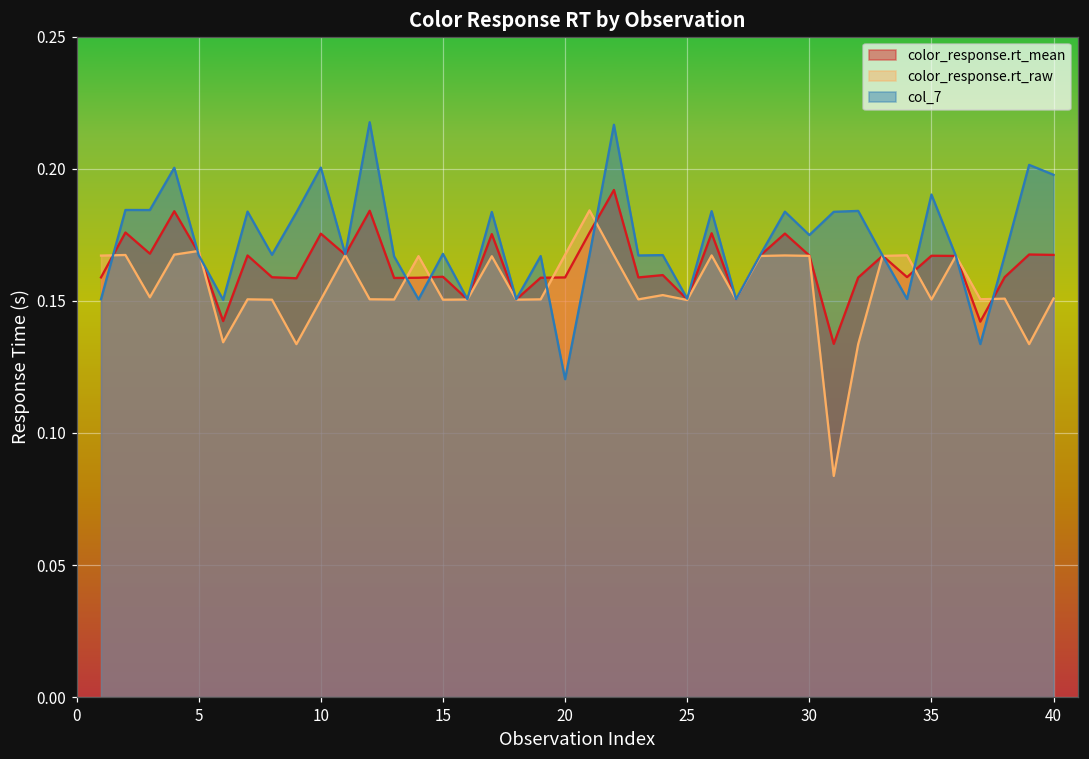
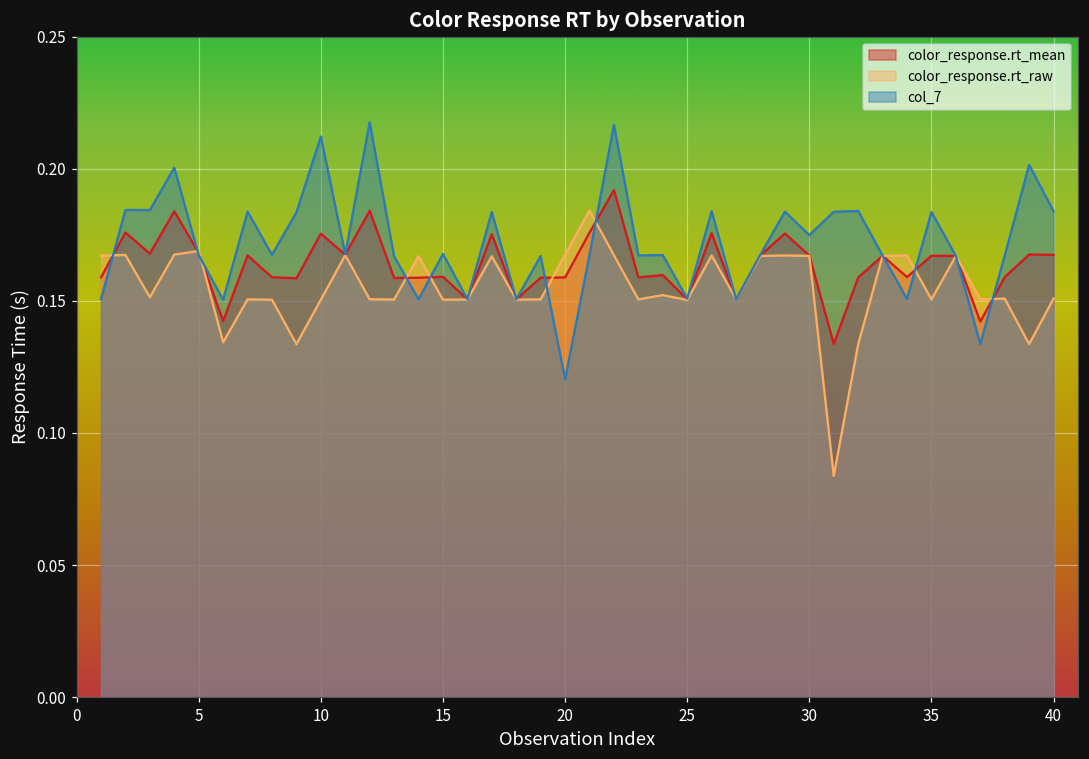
  {
    "color_response.rt_mean": {
      "10": 0.175,
      "15": 0.159,
      "20": 0.159,
      "35": 0.167,
      "40": 0.167
    },
    "color_response.rt_raw": {
      "10": 0.150,
      "15": 0.150,
      "20": 0.167,
      "35": 0.151,
      "40": 0.151
    },
    "col_7": {
-     "10": 0.200,
+     "10": 0.212,
      "15": 0.168,
      "20": 0.120,
      "30": 0.175,
-     "35": 0.190,
-     "40": 0.198
+     "35": 0.184,
+     "40": 0.184
    }
  }
